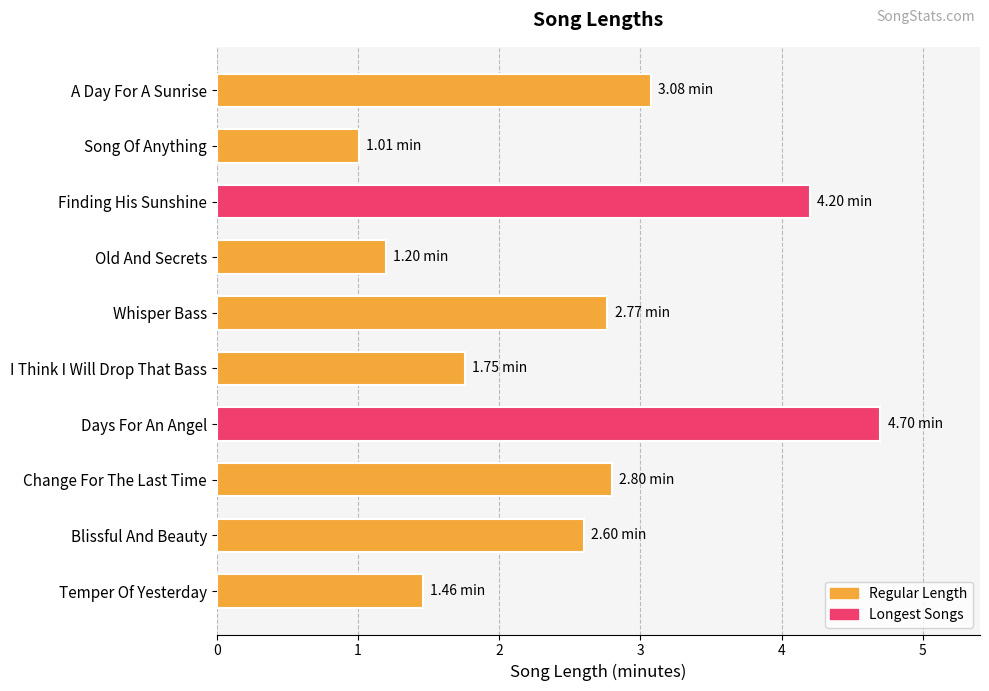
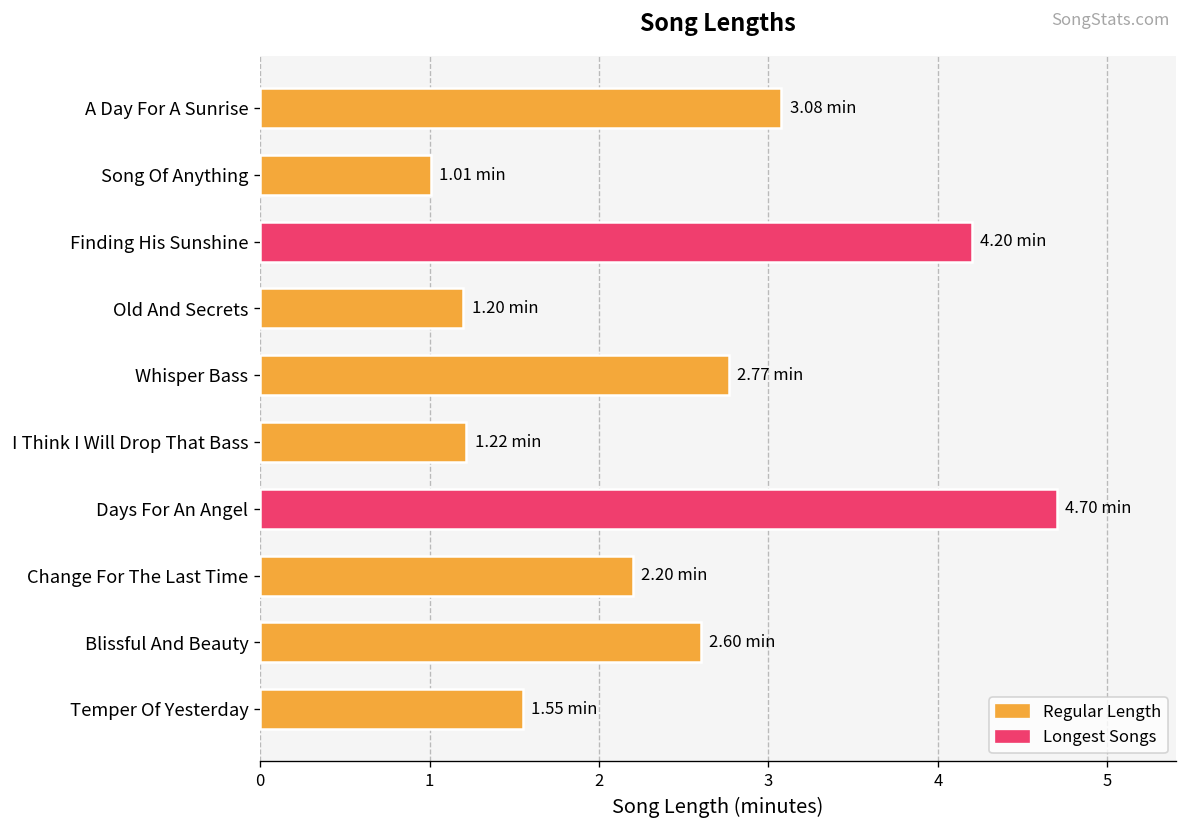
  {
    "A Day For A Sunrise": 3.08,
    "Song Of Anything": 1.01,
    "Finding His Sunshine": 4.20,
    "Old And Secrets": 1.20,
    "Whisper Bass": 2.77,
-   "I Think I Will Drop That Bass": 1.75,
+   "I Think I Will Drop That Bass": 1.22,
    "Days For An Angel": 4.70,
-   "Change For The Last Time": 2.80,
+   "Change For The Last Time": 2.20,
    "Blissful And Beauty": 2.60,
-   "Temper Of Yesterday": 1.46
+   "Temper Of Yesterday": 1.55
  }
